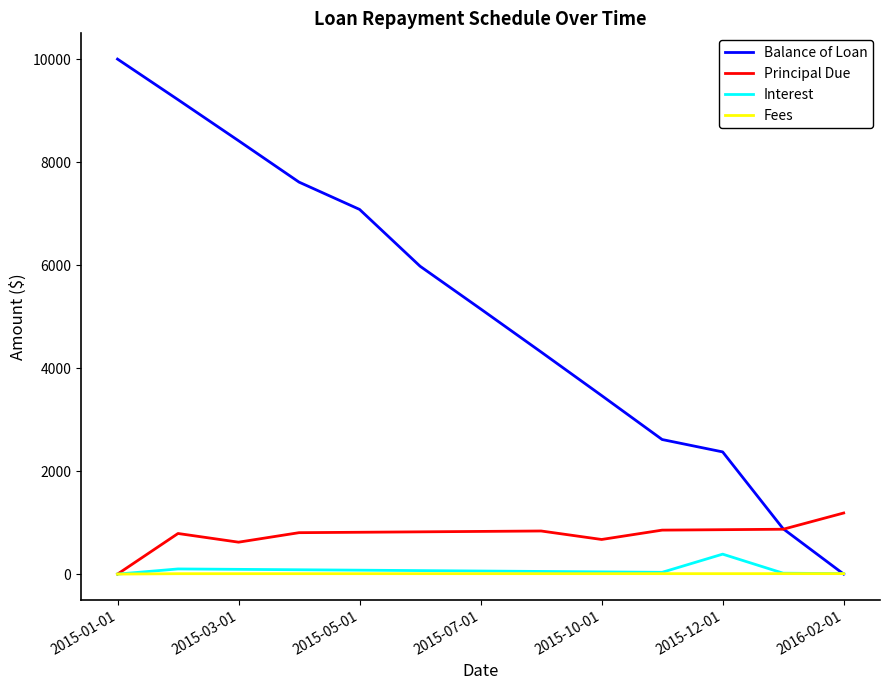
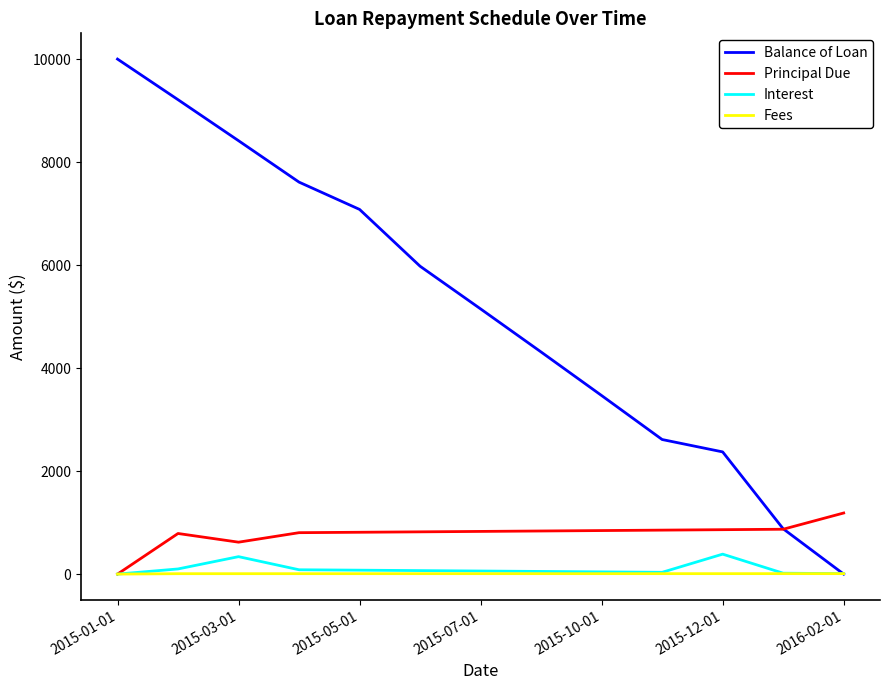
  {
    "Balance of Loan": {
      "2015-01-01": 10000,
      "2015-03-01": 8400,
      "2015-05-01": 7100,
      "2015-10-01": 3500,
      "2015-12-01": 2400
    },
    "Principal Due": {
      "2015-03-01": 600,
      "2015-05-01": 800,
-     "2015-10-01": 700,
+     "2015-10-01": 800,
      "2015-12-01": 900,
      "2016-02-01": 1200
    },
    "Interest": {
-     "2015-03-01": 100,
+     "2015-03-01": 300,
      "2015-05-01": 100,
      "2015-12-01": 400
    },
    "Fees": {
      "2015-03-01": 0,
      "2015-05-01": 0,
      "2015-12-01": 0
    }
  }
